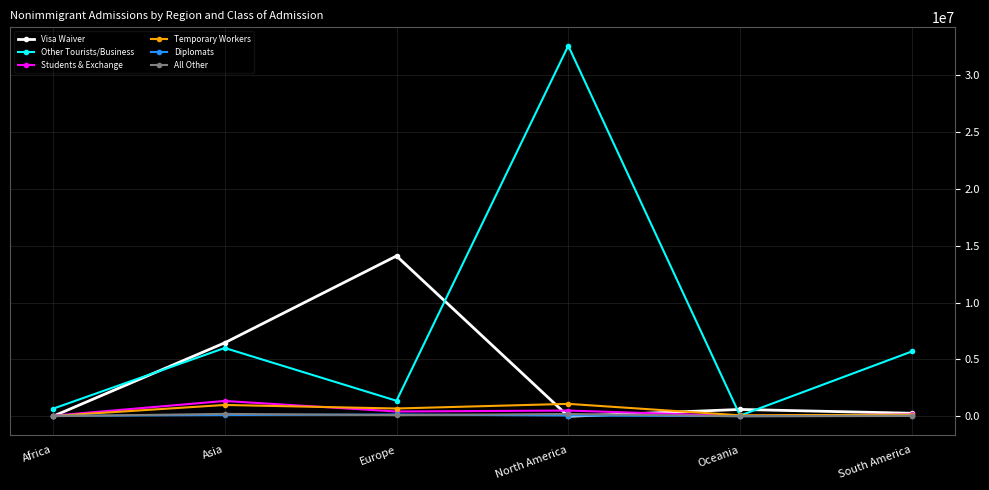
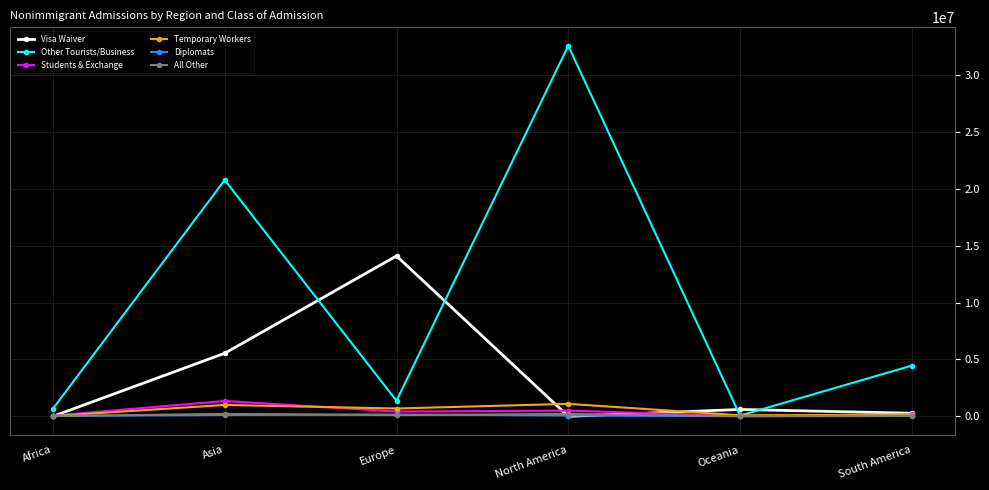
  {
    "Visa Waiver": {
-     "Asia": 6500000,
+     "Asia": 5500000,
      "Europe": 14100000,
      "Oceania": 600000
    },
    "Other Tourists/Business": {
      "Africa": 700000,
-     "Asia": 6000000,
+     "Asia": 20800000,
      "Europe": 1400000,
      "North America": 32600000,
-     "South America": 5700000
+     "South America": 4500000
    },
    "Students & Exchange": {
      "Asia": 1300000,
      "Europe": 400000,
      "North America": 500000
    },
    "Temporary Workers": {
      "Asia": 1000000,
      "Europe": 700000,
      "North America": 1100000
    }
  }
